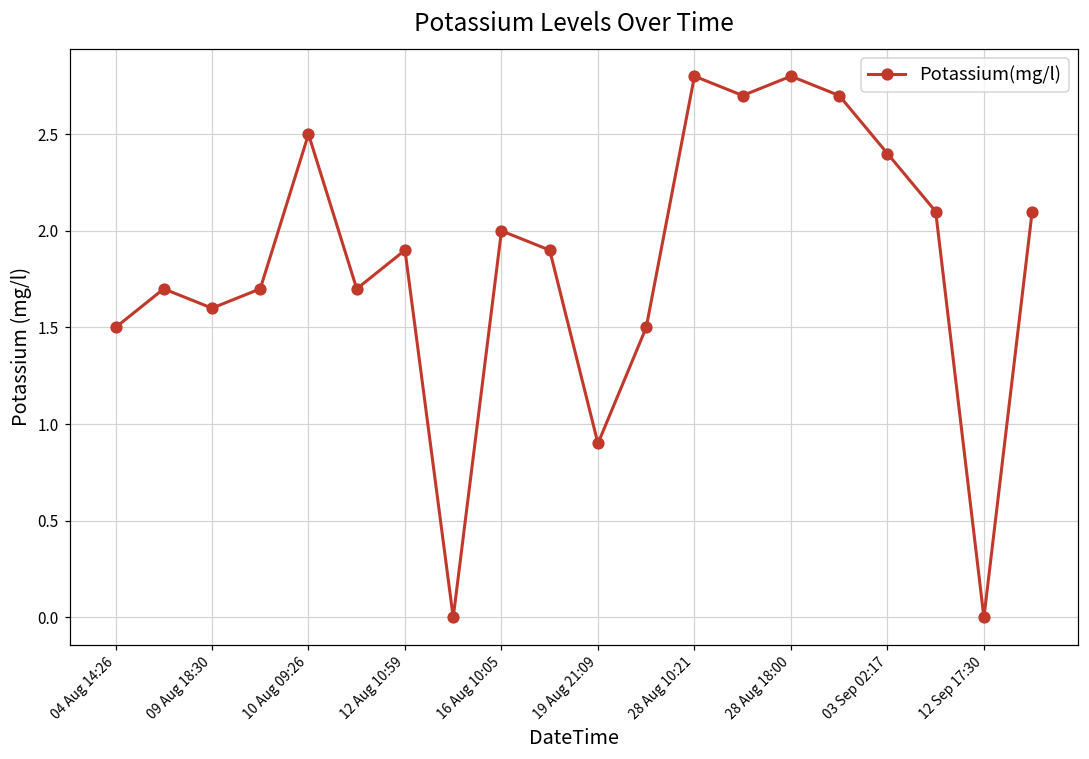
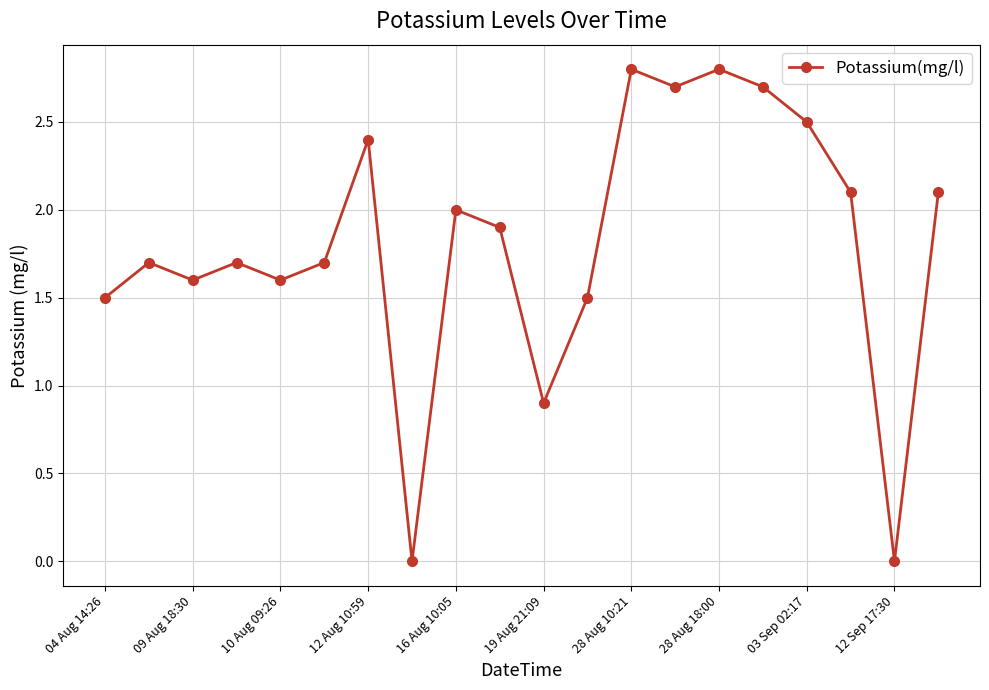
  {
    "04 Aug 14:26": 1.5,
    "09 Aug 18:30": 1.6,
-   "10 Aug 09:26": 2.5,
-   "12 Aug 10:59": 1.9,
+   "10 Aug 09:26": 1.6,
+   "12 Aug 10:59": 2.4,
    "16 Aug 10:05": 2.0,
    "19 Aug 21:09": 0.9,
    "28 Aug 10:21": 2.8,
    "28 Aug 18:00": 2.8,
-   "03 Sep 02:17": 2.4,
+   "03 Sep 02:17": 2.5,
    "12 Sep 17:30": 0.0
  }
